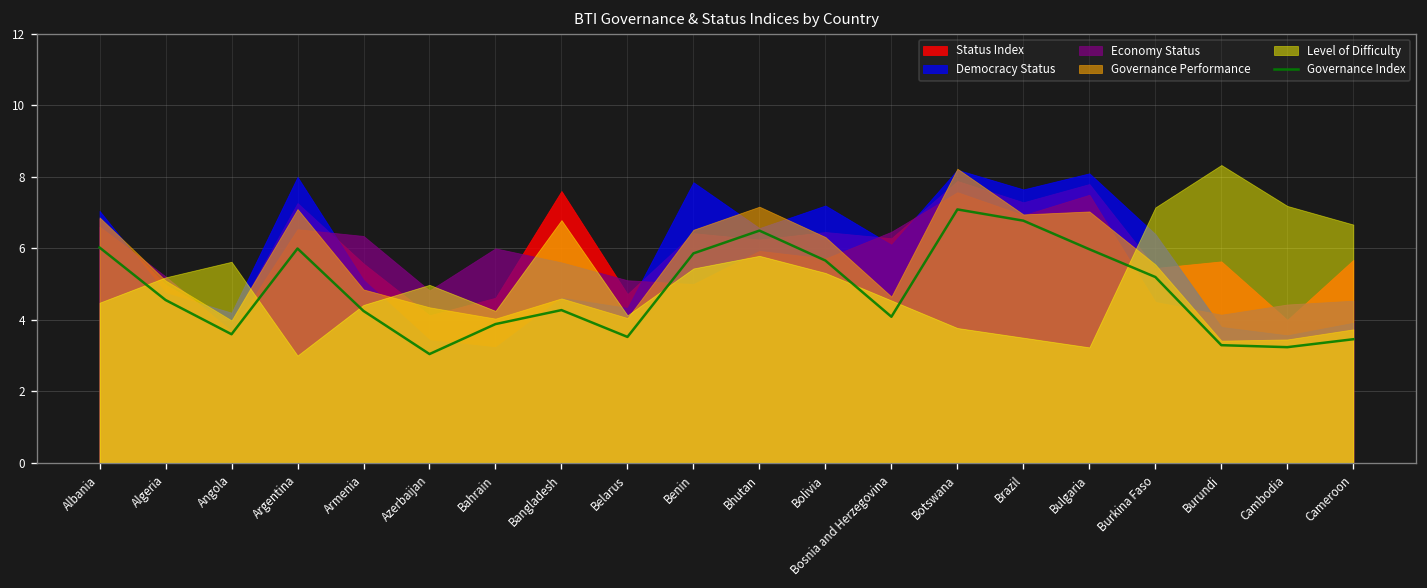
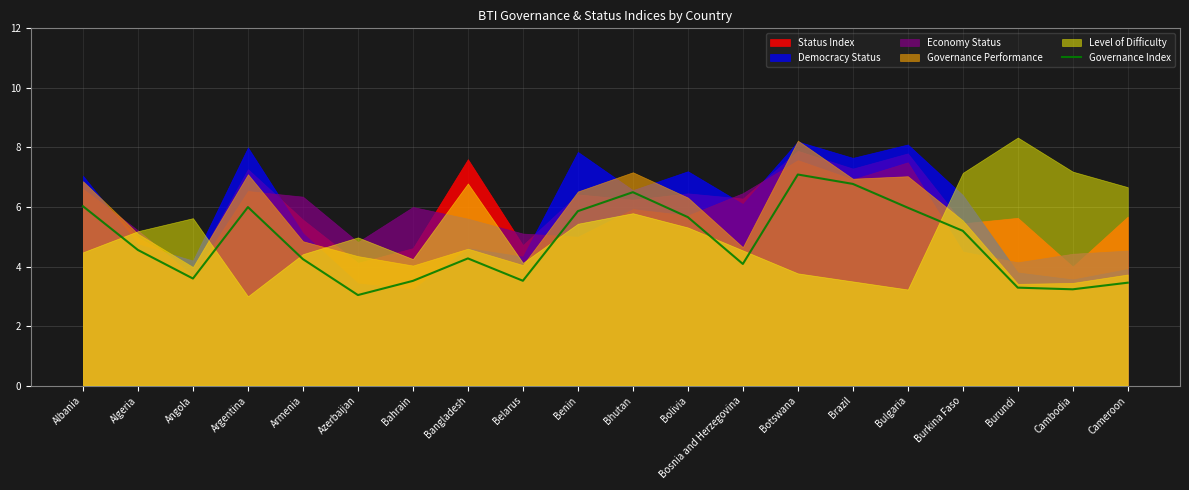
  {
    "Governance Index": {
      "Albania": 6.0,
      "Algeria": 4.6,
      "Argentina": 6.0,
      "Armenia": 4.2,
      "Azerbaijan": 3.0,
-     "Bahrain": 3.9,
+     "Bahrain": 3.5,
      "Bangladesh": 4.3,
      "Belarus": 3.5,
      "Benin": 5.9,
      "Bosnia and Herzegovina": 4.1,
      "Botswana": 7.1,
      "Brazil": 6.8,
      "Bulgaria": 6.0,
      "Burkina Faso": 5.2,
      "Burundi": 3.3,
      "Cambodia": 3.2,
      "Cameroon": 3.5
    },
    "Status Index": {
      "Algeria": 5.0,
      "Argentina": 7.3,
      "Armenia": 5.6,
      "Azerbaijan": 4.1,
      "Bahrain": 4.6,
      "Bangladesh": 7.6,
      "Belarus": 4.7,
      "Benin": 6.4,
      "Bhutan": 6.2,
      "Bolivia": 6.5,
      "Bosnia and Herzegovina": 6.3,
      "Botswana": 7.9,
      "Brazil": 7.3,
      "Bulgaria": 7.8,
      "Burkina Faso": 5.5,
      "Burundi": 5.6,
      "Cambodia": 4.0,
      "Cameroon": 5.7
    },
    "Democracy Status": {
      "Albania": 7.1,
      "Algeria": 4.8,
      "Angola": 4.2,
      "Argentina": 8.0,
      "Armenia": 5.1,
      "Azerbaijan": 3.4,
      "Bahrain": 3.2,
      "Belarus": 4.3,
      "Benin": 7.9,
      "Bolivia": 7.2,
      "Bosnia and Herzegovina": 6.1,
      "Brazil": 7.7,
      "Bulgaria": 8.1,
      "Burkina Faso": 6.4,
      "Burundi": 3.8,
      "Cambodia": 3.6,
      "Cameroon": 3.9
    },
    "Economy Status": {
      "Albania": 6.6,
      "Argentina": 6.5,
      "Armenia": 6.3,
      "Azerbaijan": 4.8,
      "Bahrain": 6.0,
      "Bangladesh": 5.6,
      "Belarus": 5.1,
      "Benin": 5.0,
      "Bhutan": 5.9,
      "Bosnia and Herzegovina": 6.5,
      "Botswana": 7.6,
      "Bulgaria": 7.5,
      "Burkina Faso": 4.5,
      "Burundi": 4.1,
      "Cambodia": 4.4,
      "Cameroon": 4.5
    }
  }
